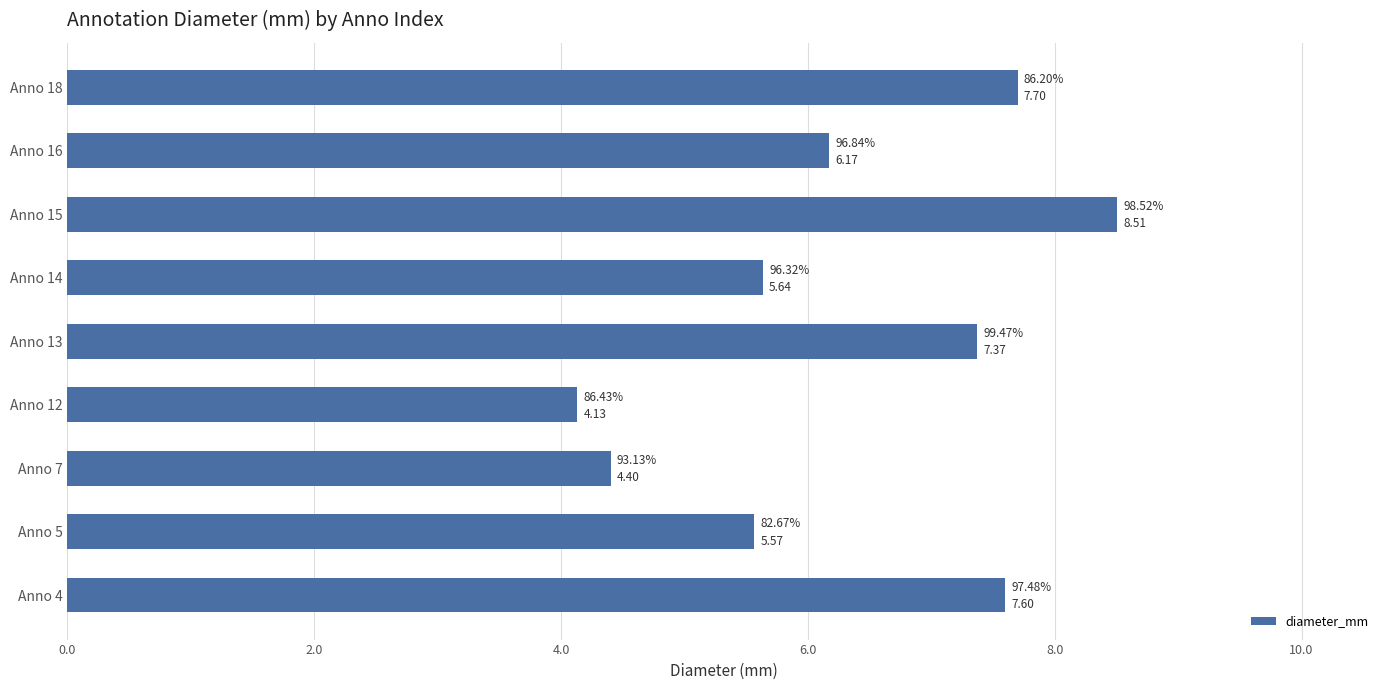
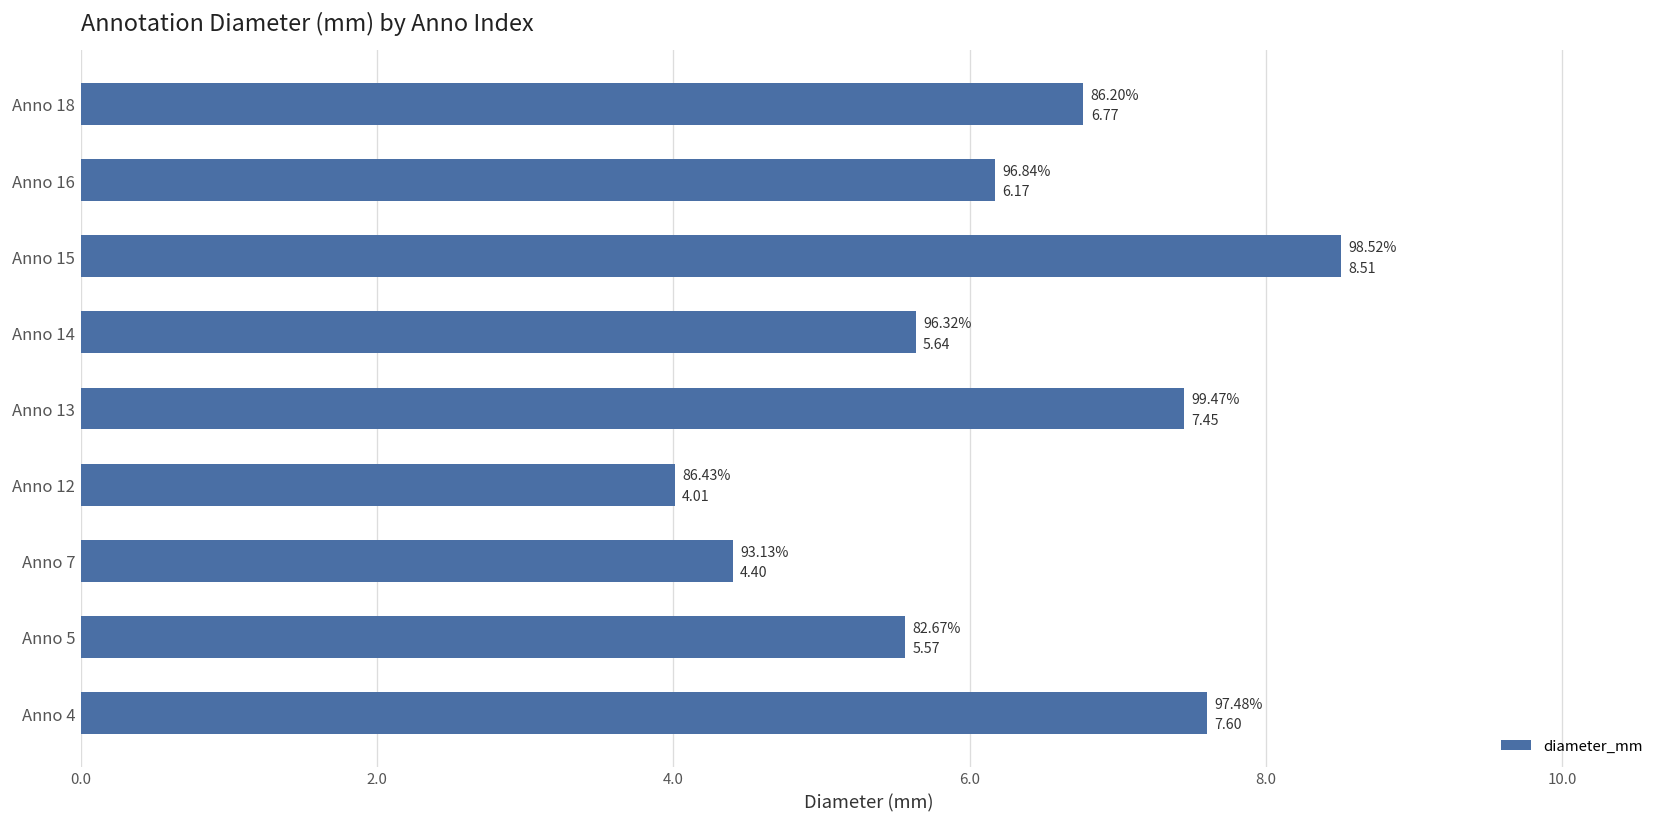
  {
-   "Anno 18": 7.70,
+   "Anno 18": 6.77,
    "Anno 16": 6.17,
    "Anno 15": 8.51,
    "Anno 14": 5.64,
-   "Anno 13": 7.37,
-   "Anno 12": 4.13,
+   "Anno 13": 7.45,
+   "Anno 12": 4.01,
    "Anno 7": 4.40,
    "Anno 5": 5.57,
    "Anno 4": 7.60
  }
